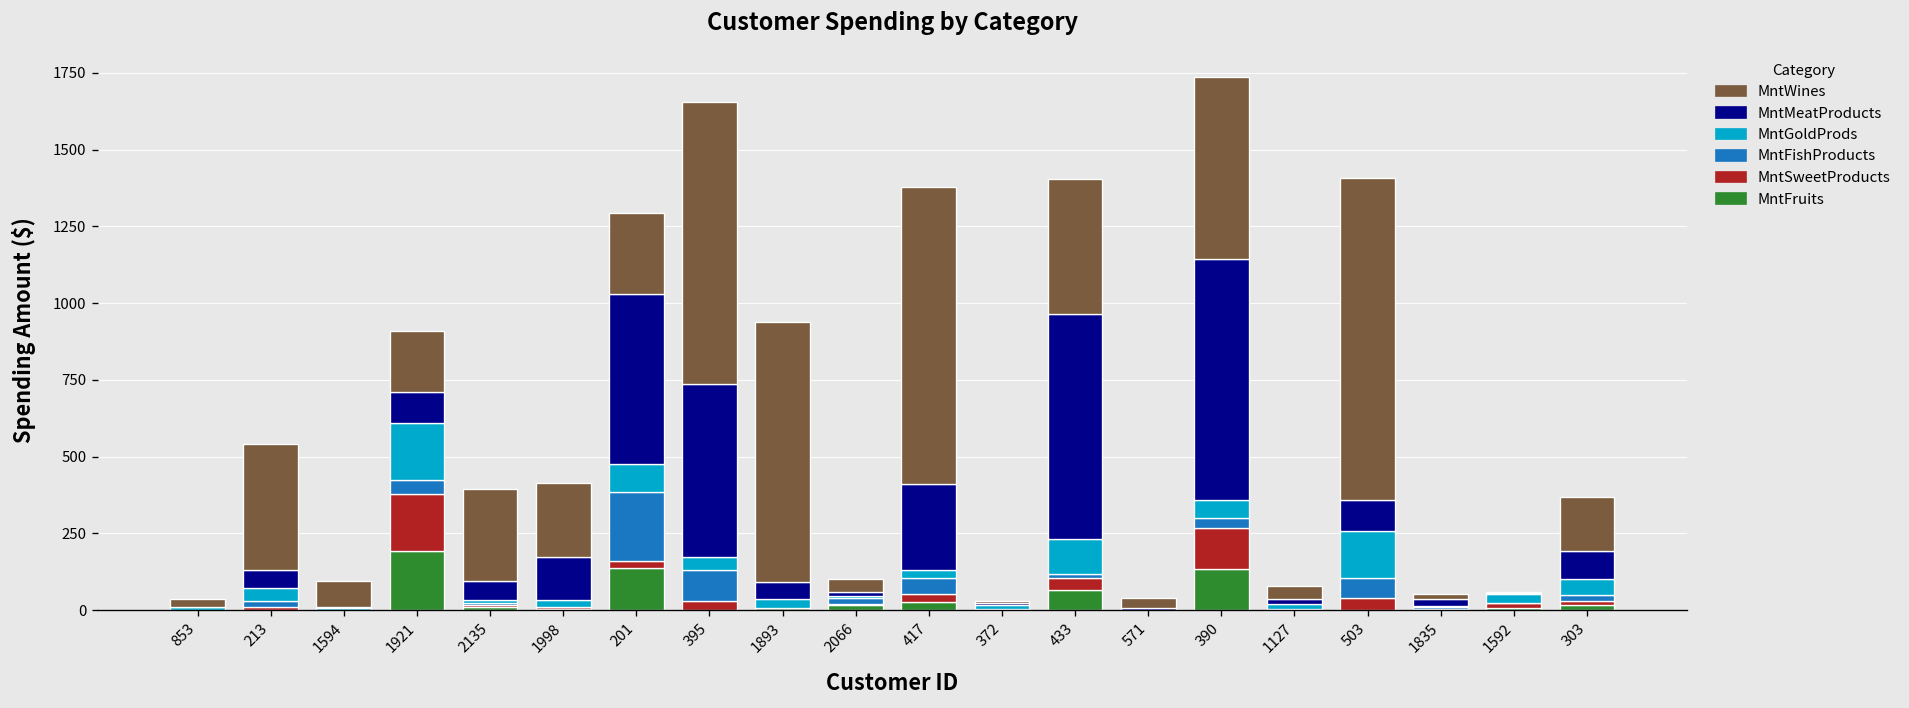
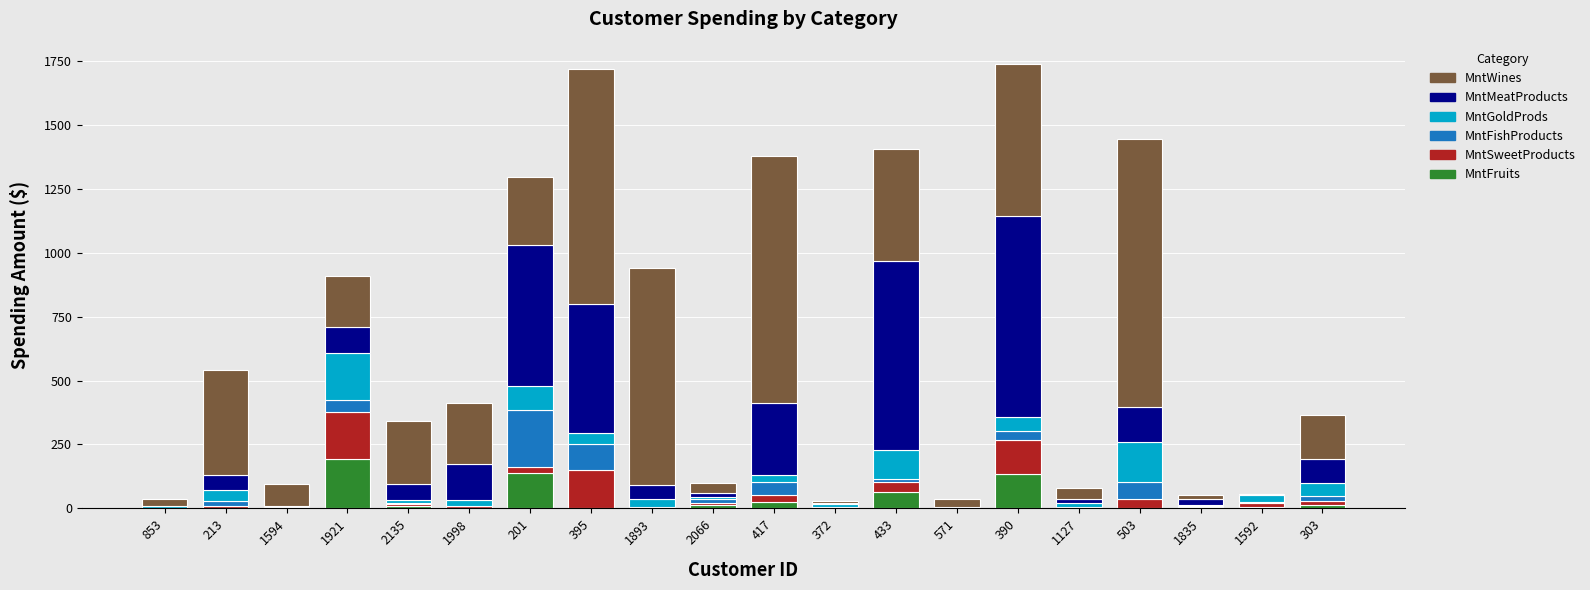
  {
    "MntFruits": {
      "853": 0,
      "213": 0,
      "1594": 0,
      "1921": 190,
      "2135": 10,
      "201": 140,
      "395": 0,
      "2066": 20,
      "417": 30,
      "433": 70,
      "571": 0,
      "390": 130,
      "1127": 0,
      "503": 0,
      "303": 20
    },
    "MntSweetProducts": {
      "853": 0,
      "1594": 0,
      "1921": 190,
      "201": 20,
-     "395": 30,
+     "395": 150,
      "1893": 0,
      "417": 30,
      "433": 40,
      "571": 0,
      "390": 130,
      "503": 40,
      "1835": 0,
      "1592": 20,
      "303": 10
    },
    "MntMeatProducts": {
      "213": 60,
      "1921": 100,
      "2135": 60,
      "1998": 140,
      "201": 550,
-     "395": 560,
+     "395": 510,
      "1893": 60,
      "2066": 20,
      "417": 280,
      "433": 740,
      "390": 790,
      "1127": 20,
-     "503": 100,
+     "503": 140,
      "1835": 20,
      "303": 90
    },
    "MntWines": {
      "853": 20,
      "213": 410,
      "1594": 90,
      "1921": 200,
-     "2135": 300,
+     "2135": 250,
      "1998": 240,
      "201": 270,
      "395": 920,
      "1893": 850,
      "2066": 40,
      "417": 970,
      "433": 440,
      "571": 30,
      "390": 590,
      "1127": 40,
      "503": 1050,
      "1835": 20,
      "303": 170
    }
  }
